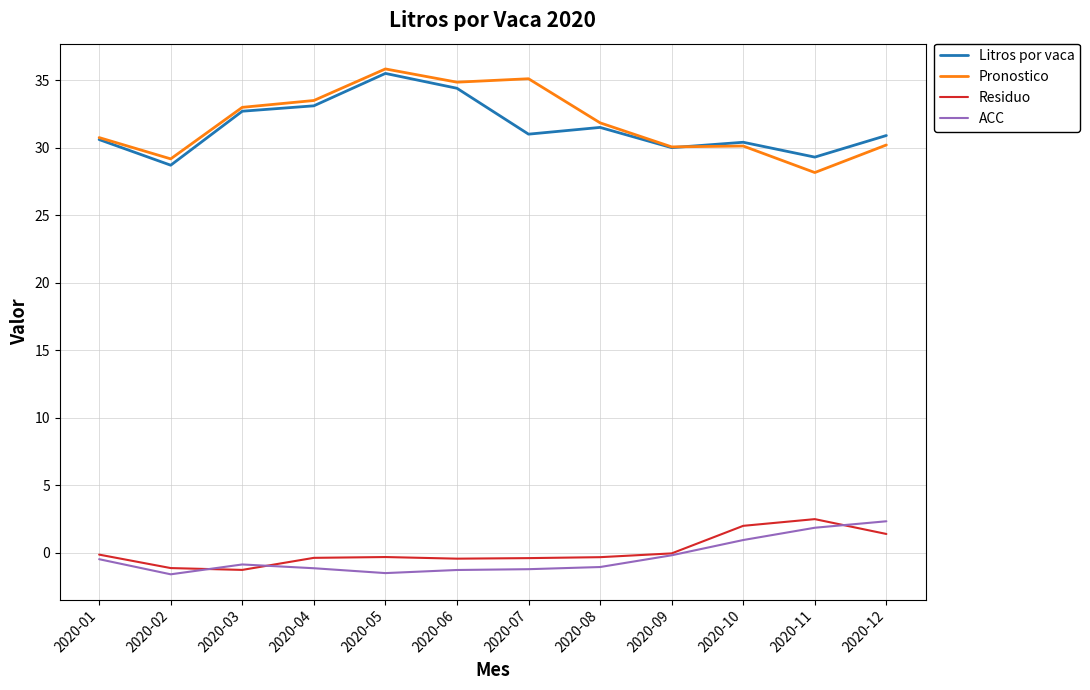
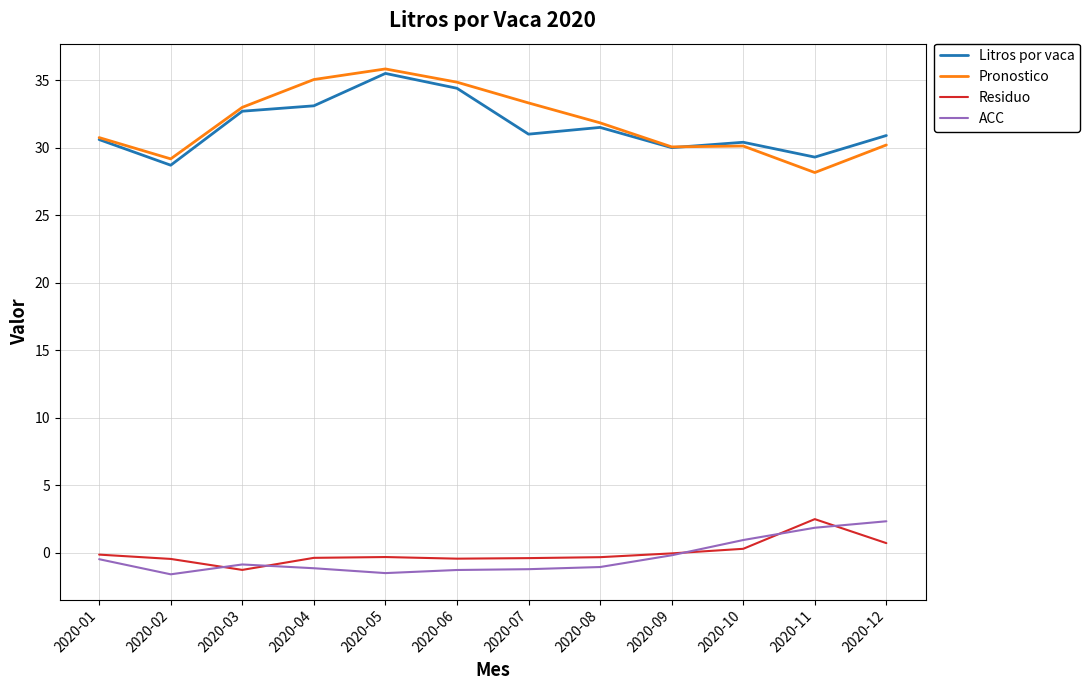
  {
    "Litros por vaca": {
      "2020-02": 28.7,
      "2020-03": 32.7,
      "2020-04": 33.1,
      "2020-05": 35.5,
      "2020-06": 34.4,
      "2020-07": 31.0,
      "2020-08": 31.5,
      "2020-10": 30.4,
      "2020-11": 29.3,
      "2020-12": 30.9
    },
    "Pronostico": {
      "2020-02": 29.2,
      "2020-03": 33.0,
-     "2020-04": 33.5,
+     "2020-04": 35.0,
      "2020-05": 35.8,
      "2020-06": 34.9,
-     "2020-07": 35.1,
+     "2020-07": 33.3,
      "2020-08": 31.8,
      "2020-10": 30.1,
      "2020-11": 28.2,
      "2020-12": 30.2
    },
    "Residuo": {
      "2020-01": -0.1,
-     "2020-02": -1.1,
+     "2020-02": -0.5,
      "2020-03": -1.3,
      "2020-04": -0.4,
      "2020-05": -0.3,
      "2020-06": -0.5,
      "2020-07": -0.4,
      "2020-08": -0.3,
-     "2020-10": 2.0,
+     "2020-10": 0.3,
      "2020-11": 2.5,
-     "2020-12": 1.4
+     "2020-12": 0.7
    },
    "ACC": {
      "2020-01": -0.5,
      "2020-02": -1.6,
      "2020-03": -0.9,
      "2020-04": -1.2,
      "2020-05": -1.5,
      "2020-06": -1.3,
      "2020-07": -1.2,
      "2020-08": -1.1,
      "2020-10": 0.9,
      "2020-11": 1.8,
      "2020-12": 2.3
    }
  }
